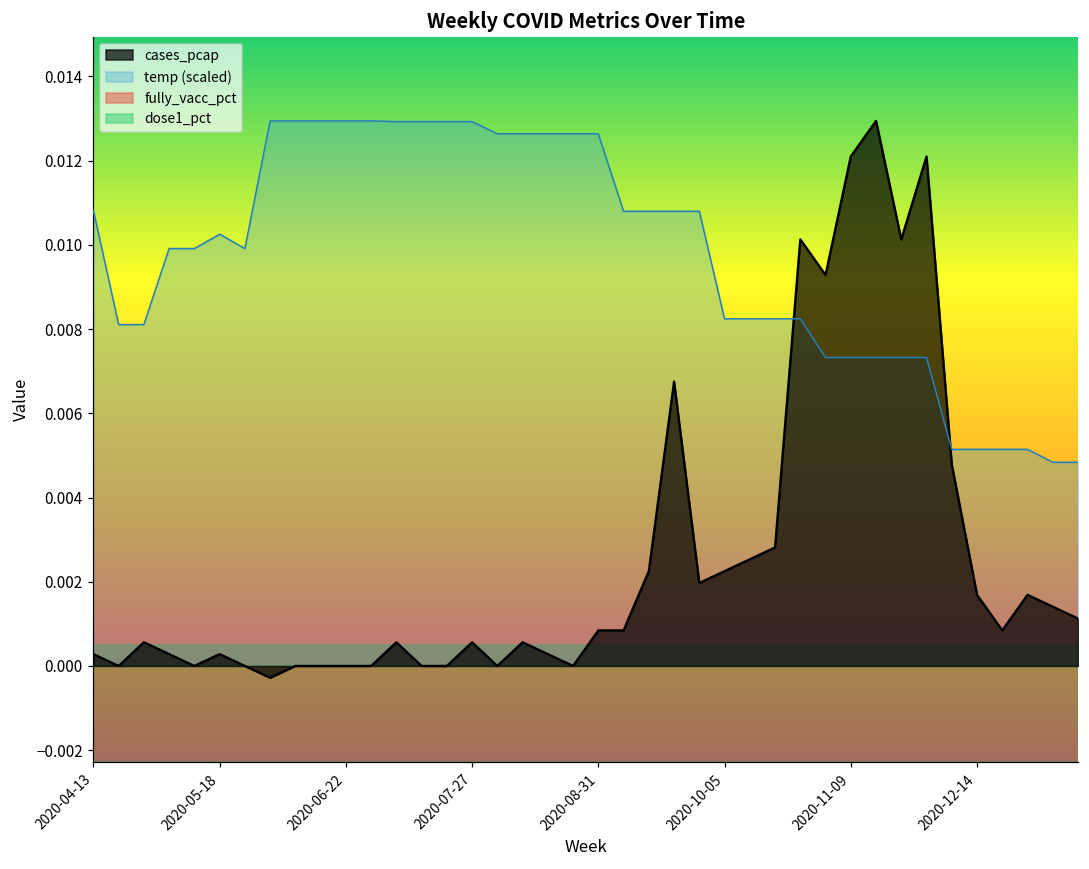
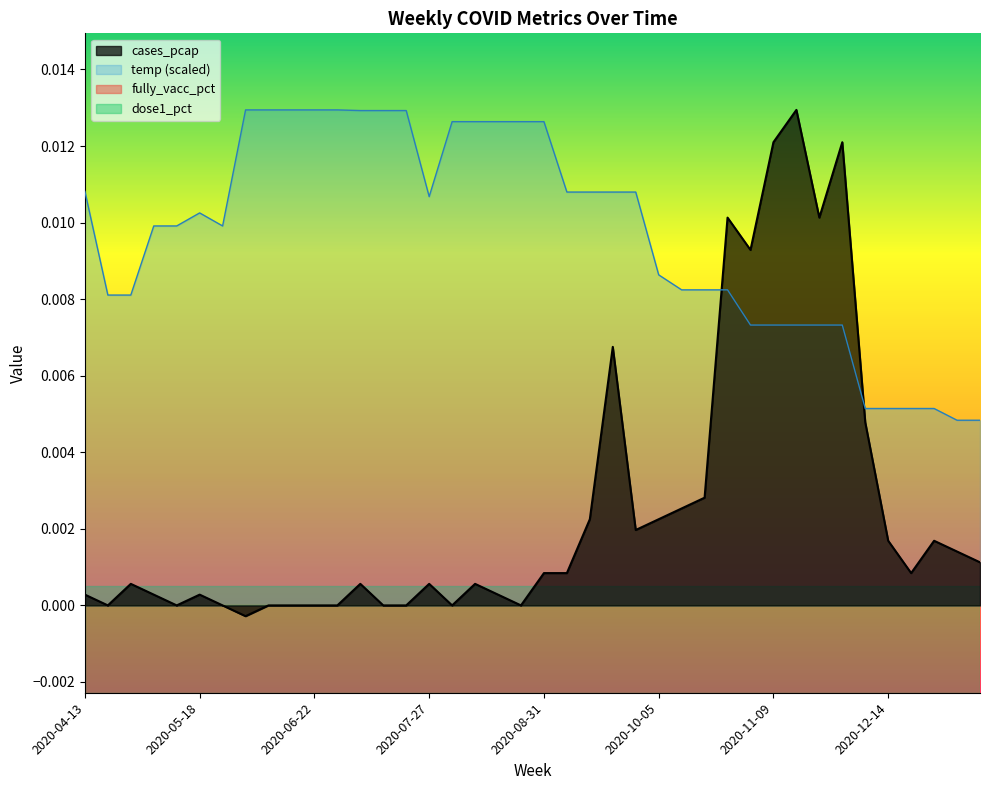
  {
    "temp (scaled)": {
      "2020-04-13": 0.0108,
      "2020-05-18": 0.0103,
      "2020-06-22": 0.0129,
-     "2020-07-27": 0.0129,
+     "2020-07-27": 0.0107,
      "2020-08-31": 0.0126,
-     "2020-10-05": 0.0082,
+     "2020-10-05": 0.0086,
      "2020-11-09": 0.0073,
      "2020-12-14": 0.0051
    },
    "dose1_pct": {
      "2020-04-13": 0.0000,
      "2020-05-18": 0.0000,
      "2020-07-27": 0.0000,
      "2020-08-31": 0.0000,
      "2020-10-05": 0.0000,
      "2020-11-09": 0.0000,
      "2020-12-14": 0.0000
    }
  }
